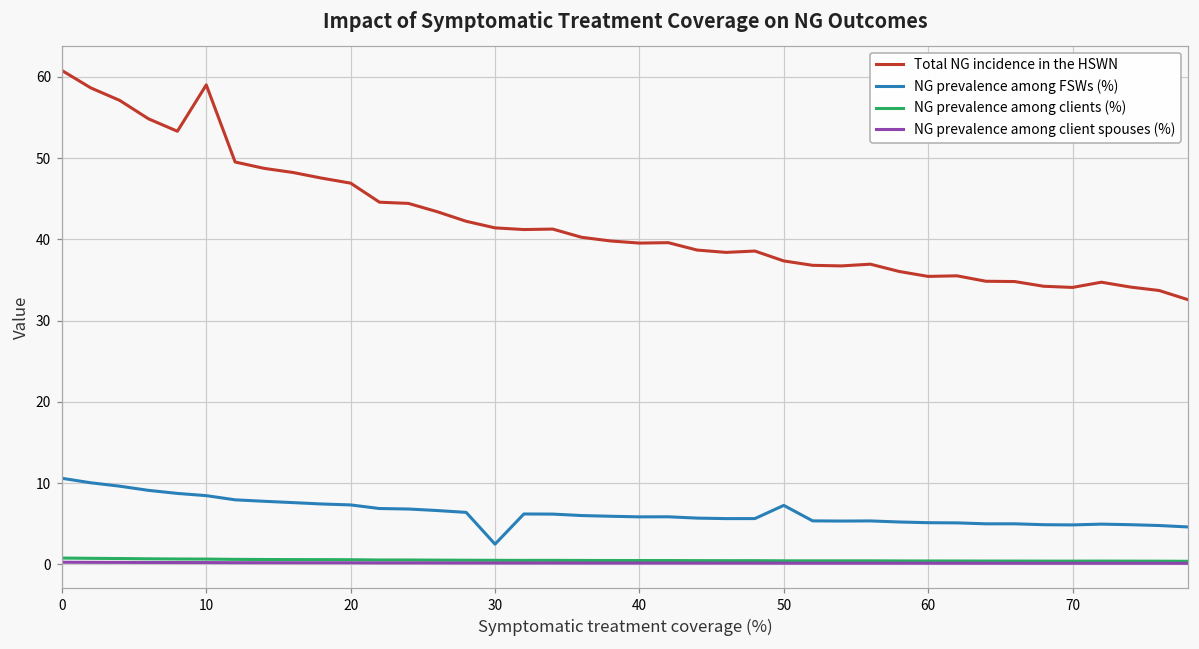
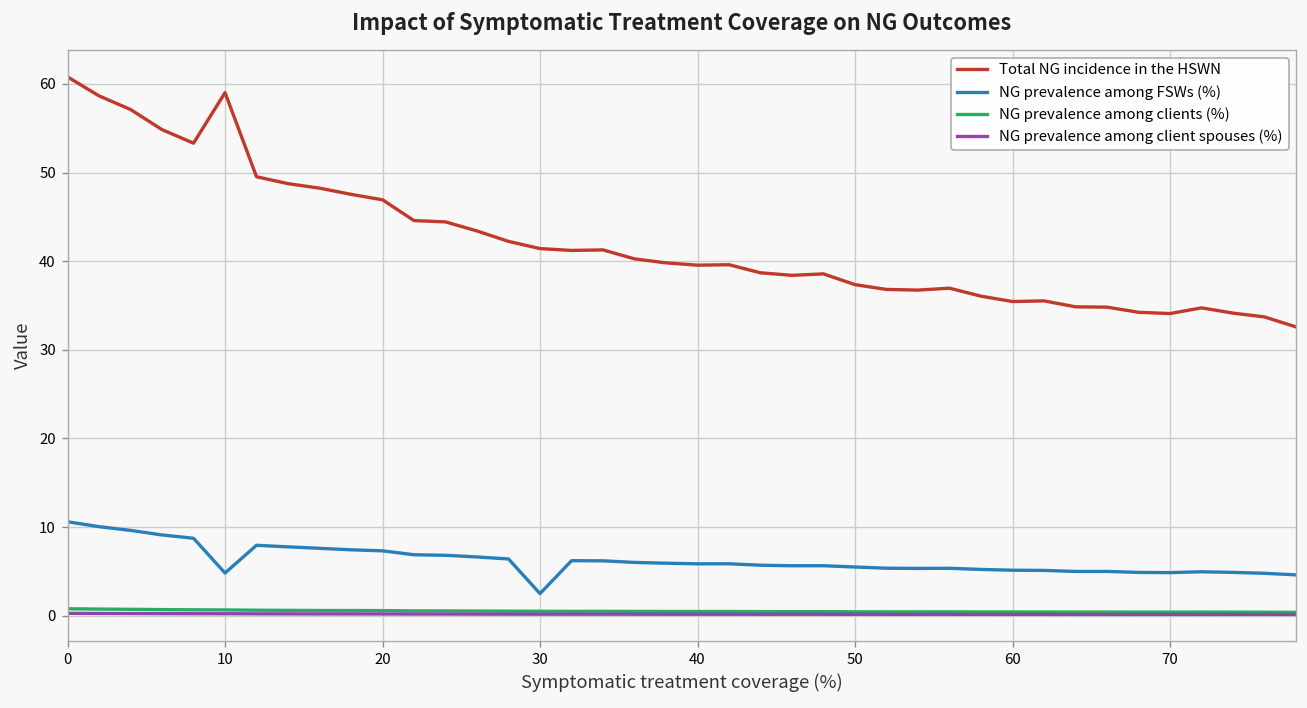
  {
    "Total NG incidence in the HSWN": {
      "0": 61,
      "10": 59,
      "20": 47,
      "30": 41,
      "40": 40,
      "50": 37,
      "60": 35,
      "70": 34
    },
    "NG prevalence among FSWs (%)": {
      "0": 11,
-     "10": 8,
+     "10": 5,
      "20": 7,
      "30": 2,
      "40": 6,
-     "50": 7,
+     "50": 5,
      "60": 5,
      "70": 5
    },
    "NG prevalence among clients (%)": {
      "0": 1,
      "10": 1,
      "20": 1
    },
    "NG prevalence among client spouses (%)": {
      "0": 0,
      "10": 0,
      "20": 0
    }
  }
